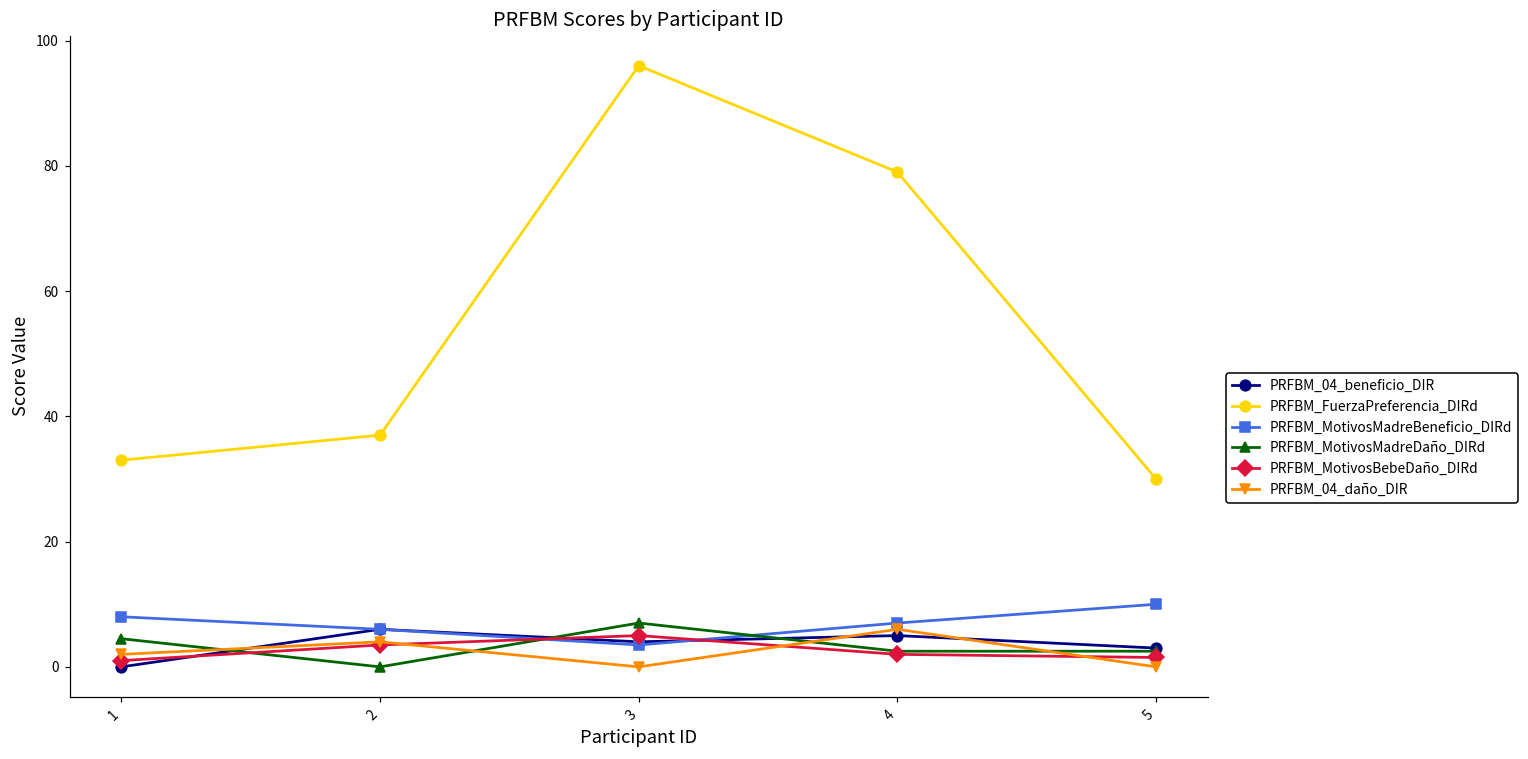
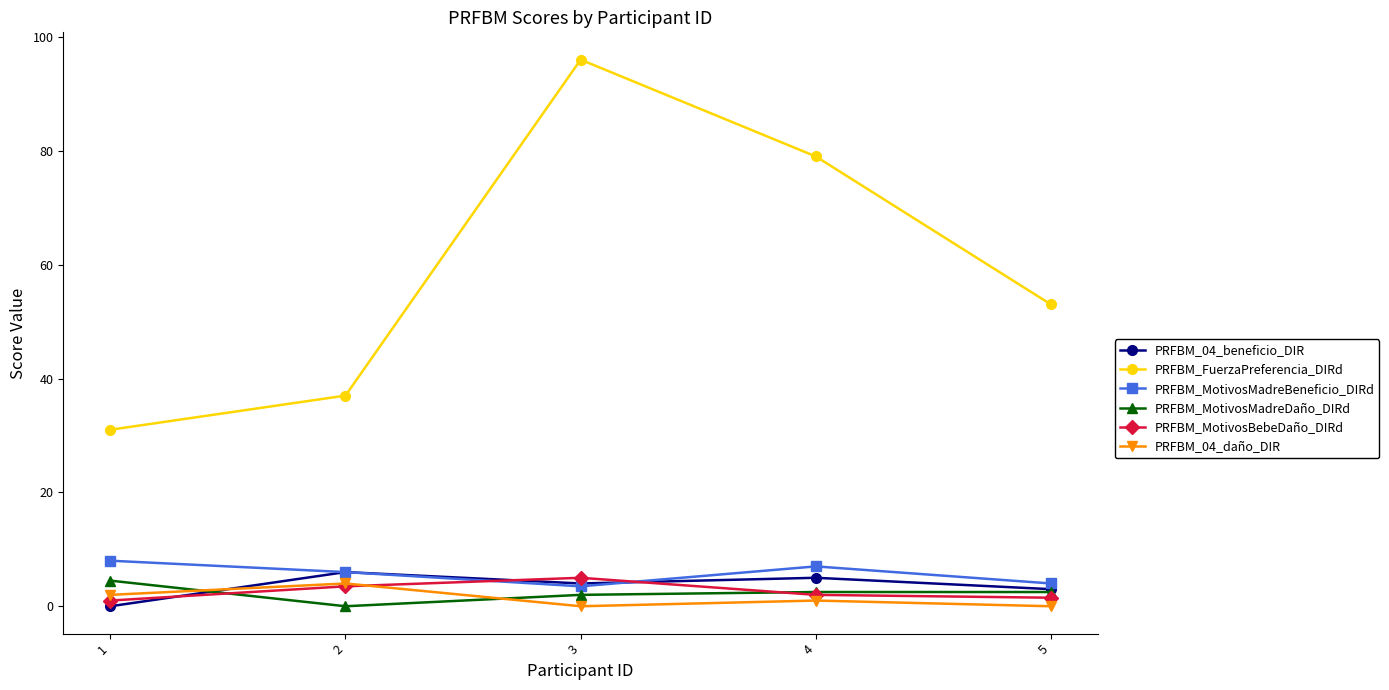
  {
    "PRFBM_04_beneficio_DIR": {
      "1": 0,
      "3": 4,
      "4": 5,
      "5": 3
    },
    "PRFBM_FuerzaPreferencia_DIRd": {
-     "1": 33,
+     "1": 31,
      "2": 37,
      "3": 96,
      "4": 79,
-     "5": 30
+     "5": 53
    },
    "PRFBM_MotivosMadreBeneficio_DIRd": {
      "1": 8,
      "3": 4,
      "4": 7,
-     "5": 10
+     "5": 4
    },
    "PRFBM_MotivosMadreDaño_DIRd": {
      "1": 5,
      "2": 0,
-     "3": 7,
+     "3": 2,
      "4": 3,
      "5": 3
    },
    "PRFBM_MotivosBebeDaño_DIRd": {
      "1": 1,
      "2": 4,
      "3": 5,
      "4": 2,
      "5": 2
    },
    "PRFBM_04_daño_DIR": {
      "1": 2,
      "2": 4,
      "3": 0,
-     "4": 6,
+     "4": 1,
      "5": 0
    }
  }
